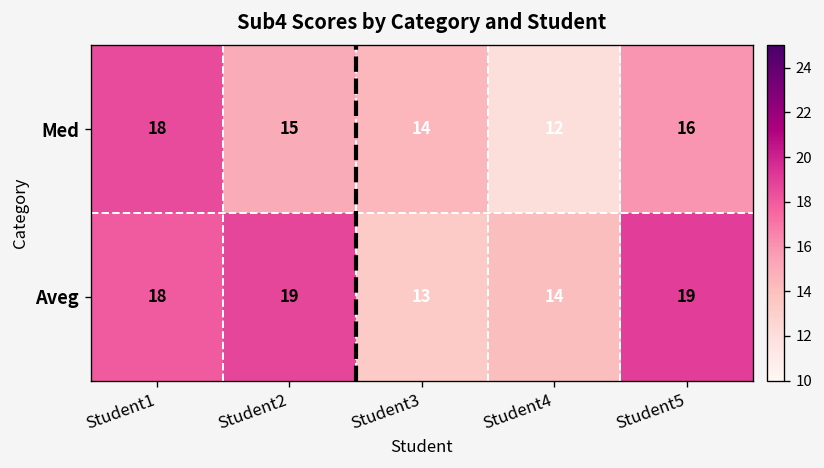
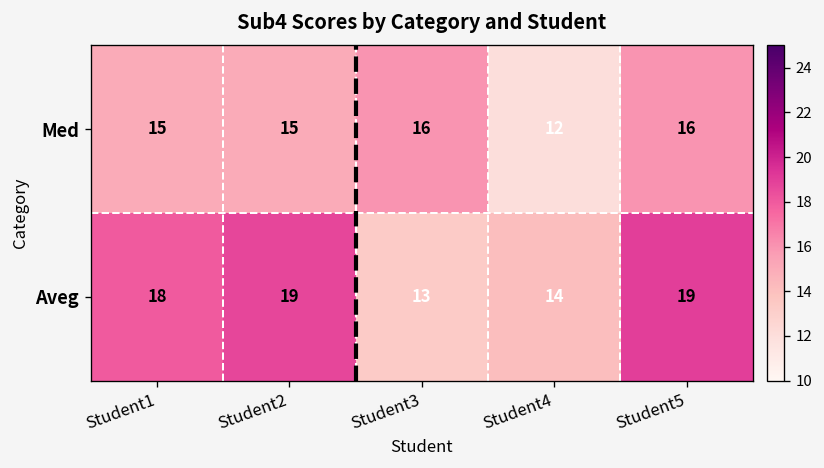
  {
    "Med": {
-     "Student1": 18,
+     "Student1": 15,
      "Student2": 15,
-     "Student3": 14,
+     "Student3": 16,
      "Student5": 16
    },
    "Aveg": {
      "Student1": 18,
      "Student2": 19,
      "Student3": 13,
      "Student4": 14,
      "Student5": 19
    }
  }
